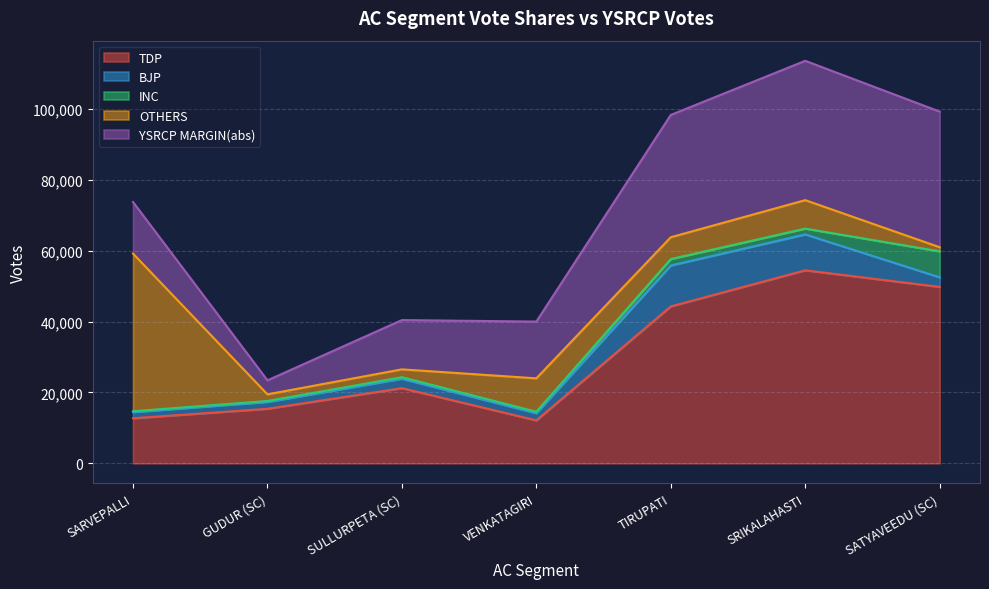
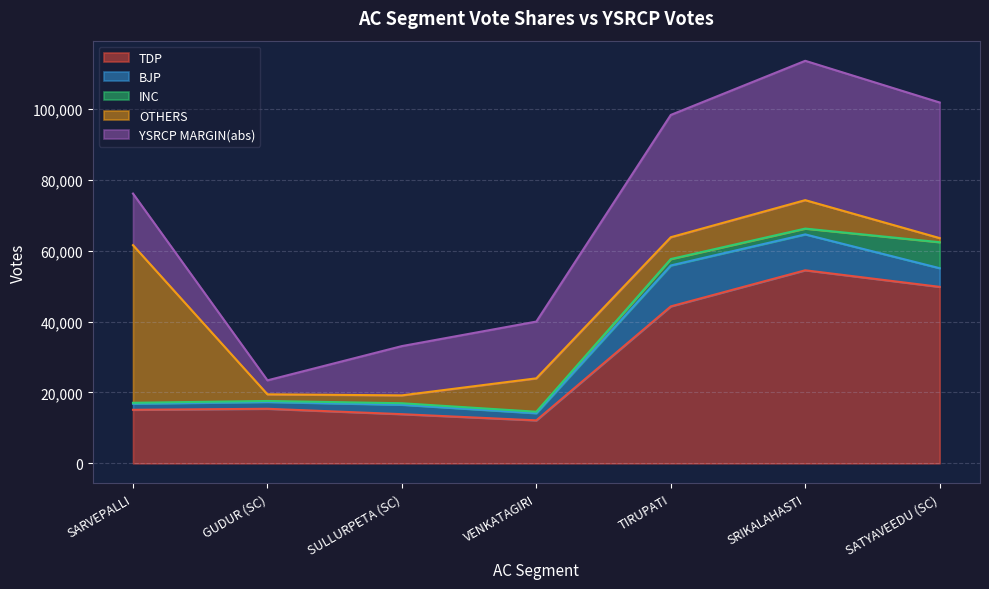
  {
    "TDP": {
-     "SARVEPALLI": "13,000",
+     "SARVEPALLI": "15,000",
      "GUDUR (SC)": "15,000",
-     "SULLURPETA (SC)": "21,000",
+     "SULLURPETA (SC)": "14,000",
      "VENKATAGIRI": "12,000",
      "TIRUPATI": "44,000",
      "SRIKALAHASTI": "54,000",
      "SATYAVEEDU (SC)": "50,000"
    },
    "BJP": {
      "TIRUPATI": "12,000",
      "SRIKALAHASTI": "10,000",
-     "SATYAVEEDU (SC)": "3,000"
+     "SATYAVEEDU (SC)": "5,000"
    },
    "INC": {
      "TIRUPATI": "2,000",
      "SRIKALAHASTI": "2,000",
      "SATYAVEEDU (SC)": "7,000"
    },
    "OTHERS": {
      "SARVEPALLI": "44,000",
      "GUDUR (SC)": "2,000",
      "SULLURPETA (SC)": "2,000",
      "VENKATAGIRI": "9,000",
      "TIRUPATI": "6,000",
      "SRIKALAHASTI": "8,000",
      "SATYAVEEDU (SC)": "1,000"
    },
    "YSRCP MARGIN(abs)": {
      "SARVEPALLI": "15,000",
      "GUDUR (SC)": "4,000",
      "SULLURPETA (SC)": "14,000",
      "VENKATAGIRI": "16,000",
      "TIRUPATI": "34,000",
      "SRIKALAHASTI": "39,000",
      "SATYAVEEDU (SC)": "38,000"
    }
  }
